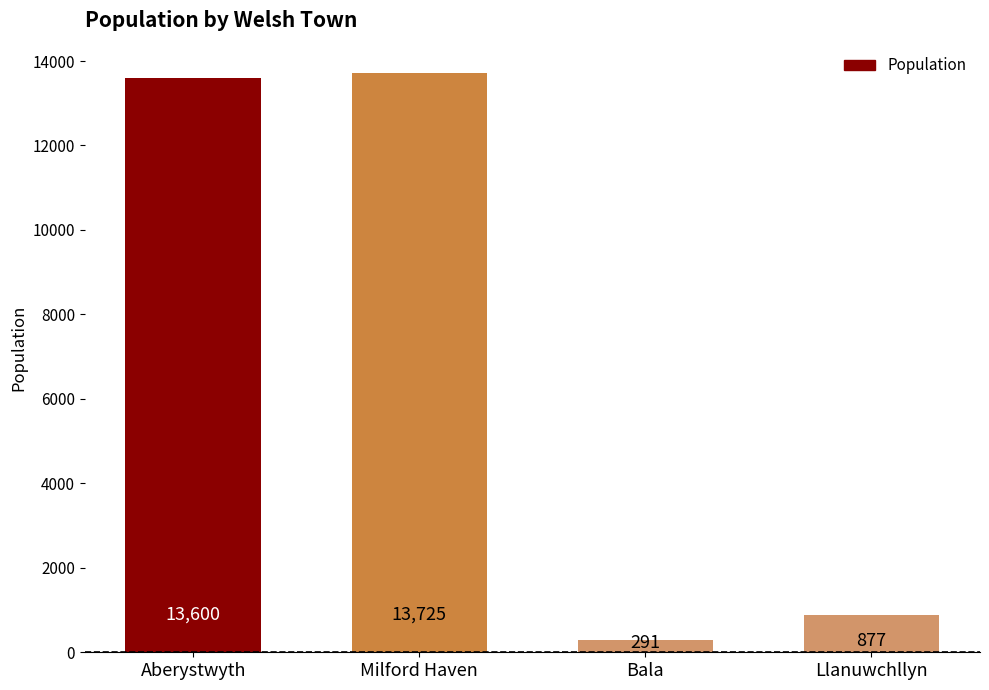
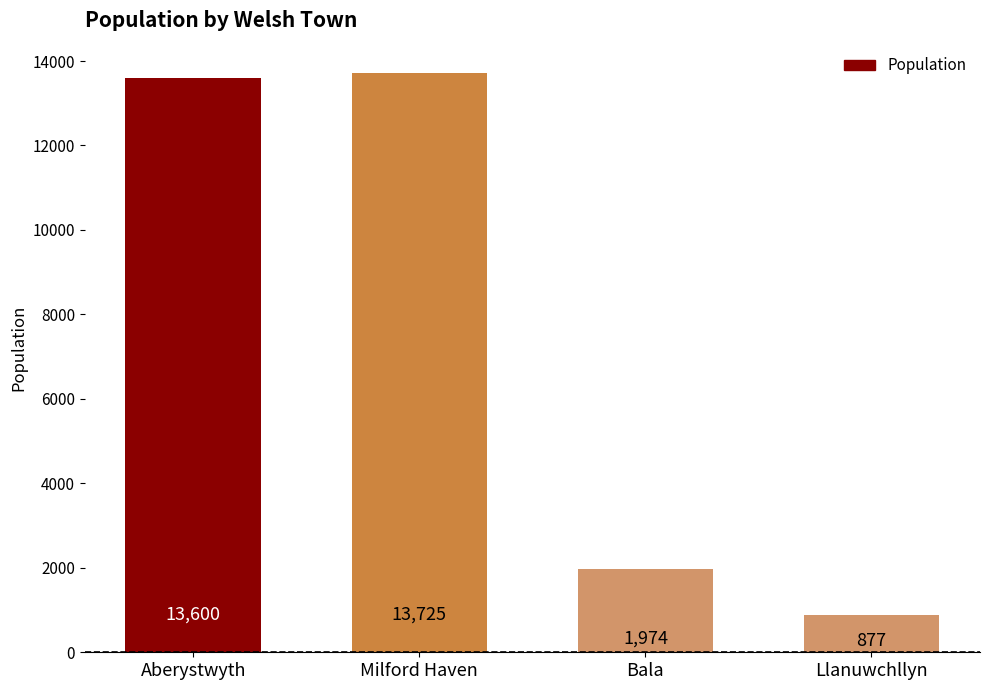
  {
    "Aberystwyth": "13,600",
    "Milford Haven": "13,725",
-   "Bala": "291",
+   "Bala": "1,974",
    "Llanuwchllyn": "877"
  }
